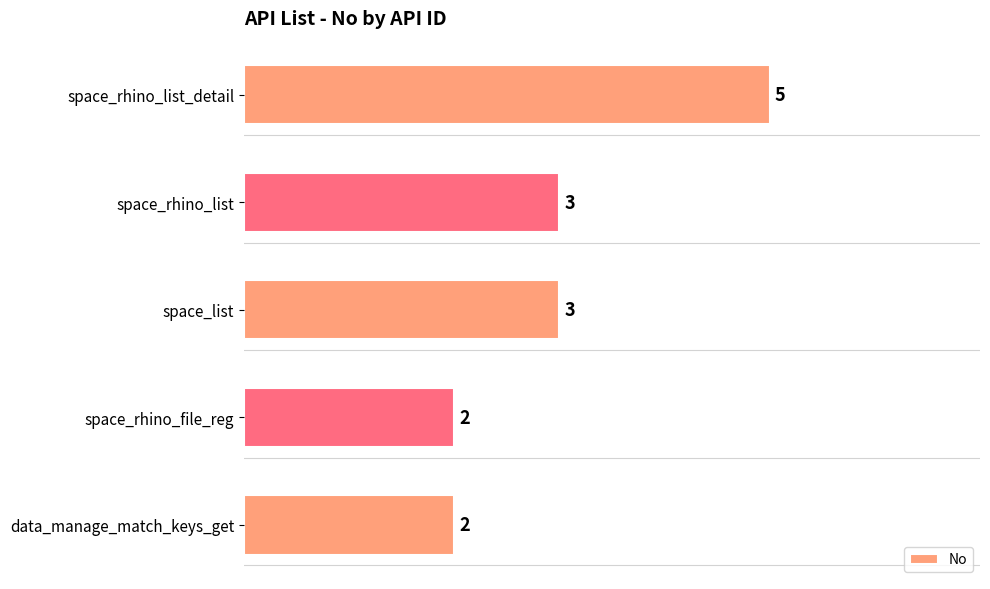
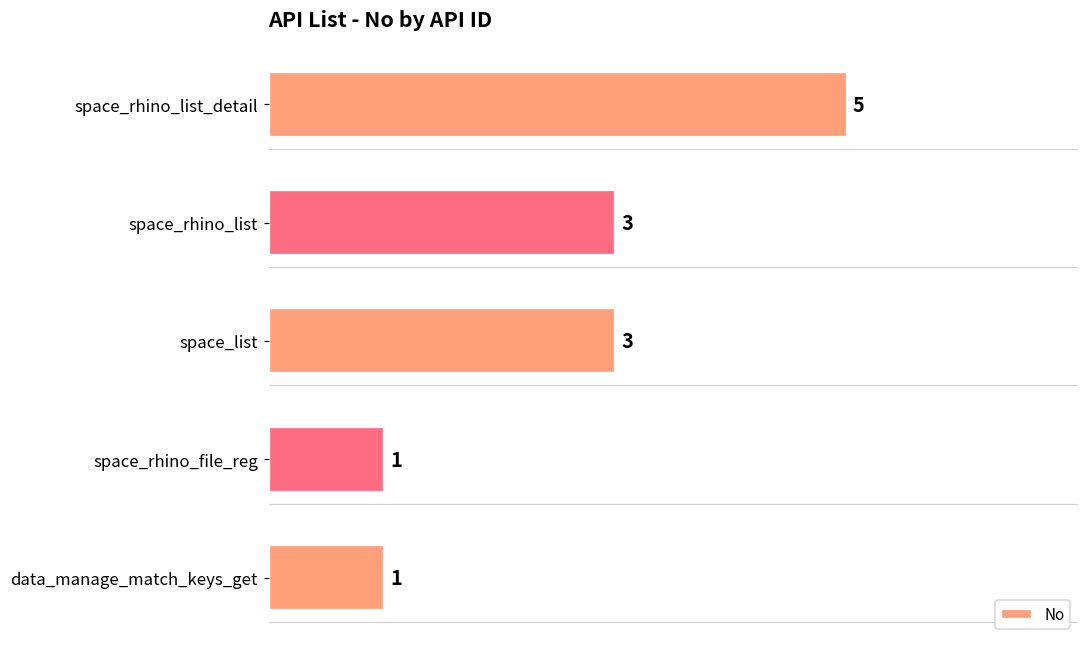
  {
    "space_rhino_list_detail": 5,
    "space_rhino_list": 3,
    "space_list": 3,
-   "space_rhino_file_reg": 2,
-   "data_manage_match_keys_get": 2
+   "space_rhino_file_reg": 1,
+   "data_manage_match_keys_get": 1
  }
